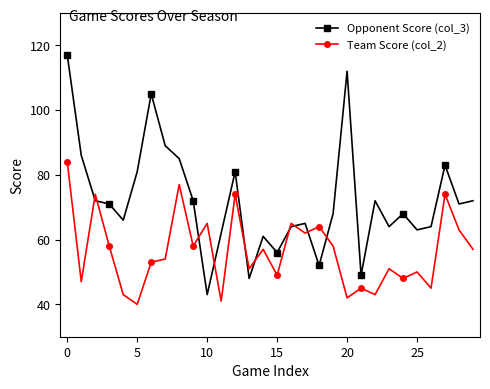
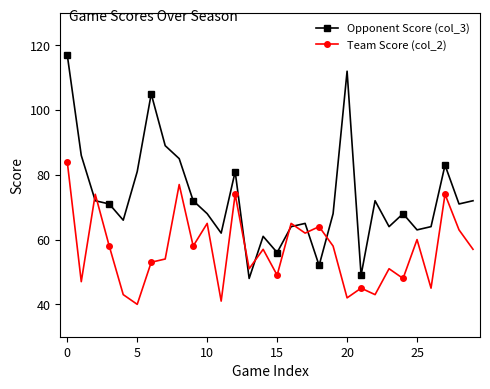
  {
    "Opponent Score (col_3)": {
      "0": 117,
      "5": 81,
-     "10": 43,
+     "10": 68,
      "15": 56,
      "20": 112,
      "25": 63
    },
    "Team Score (col_2)": {
      "0": 84,
      "5": 40,
      "10": 65,
      "15": 49,
      "20": 42,
-     "25": 50
+     "25": 60
    }
  }
